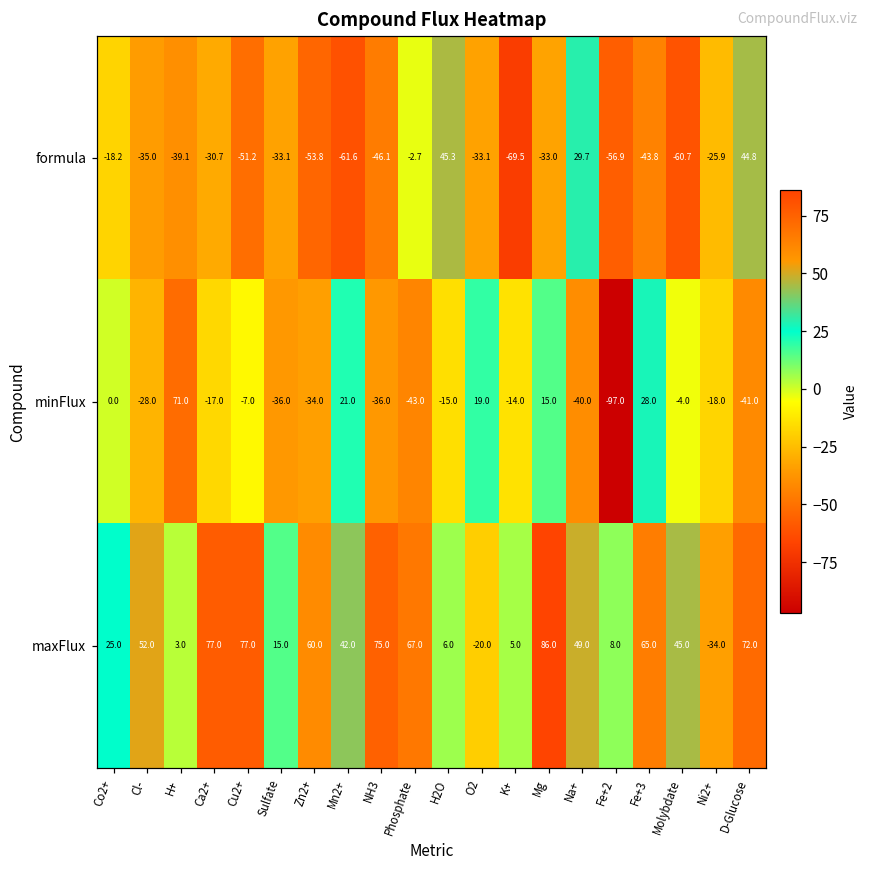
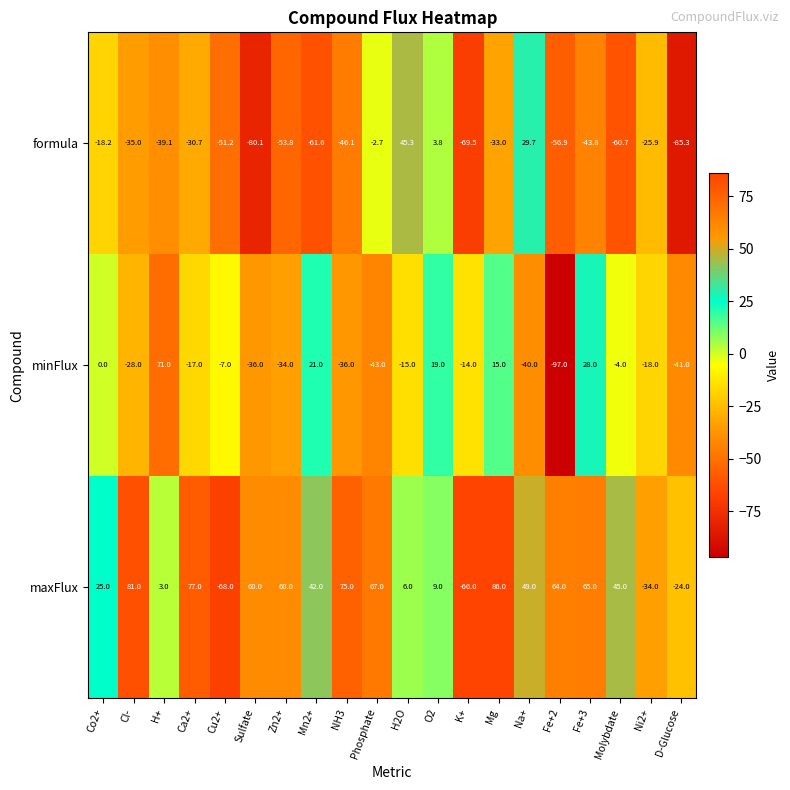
  {
    "formula": {
      "Co2+": -18.2,
      "Cl-": -35.0,
      "H+": -39.1,
      "Ca2+": -30.7,
      "Cu2+": -51.2,
-     "Sulfate": -33.1,
+     "Sulfate": -80.1,
      "Zn2+": -53.8,
      "Mn2+": -61.6,
      "NH3": -46.1,
      "Phosphate": -2.7,
      "H2O": 45.3,
-     "O2": -33.1,
+     "O2": 3.8,
      "K+": -69.5,
      "Mg": -33.0,
      "Na+": 29.7,
      "Fe+2": -56.9,
      "Fe+3": -43.8,
      "Molybdate": -60.7,
      "Ni2+": -25.9,
-     "D-Glucose": 44.8
+     "D-Glucose": -85.3
    },
    "minFlux": {
      "Co2+": 0.0,
      "Cl-": -28.0,
      "H+": 71.0,
      "Ca2+": -17.0,
      "Cu2+": -7.0,
      "Sulfate": -36.0,
      "Zn2+": -34.0,
      "Mn2+": 21.0,
      "NH3": -36.0,
      "Phosphate": -43.0,
      "H2O": -15.0,
      "O2": 19.0,
      "K+": -14.0,
      "Mg": 15.0,
      "Na+": -40.0,
      "Fe+2": -97.0,
      "Fe+3": 28.0,
      "Molybdate": -4.0,
      "Ni2+": -18.0,
      "D-Glucose": -41.0
    },
    "maxFlux": {
      "Co2+": 25.0,
-     "Cl-": 52.0,
+     "Cl-": 81.0,
      "H+": 3.0,
      "Ca2+": 77.0,
-     "Cu2+": 77.0,
-     "Sulfate": 15.0,
+     "Cu2+": -68.0,
+     "Sulfate": 60.0,
      "Zn2+": 60.0,
      "Mn2+": 42.0,
      "NH3": 75.0,
      "Phosphate": 67.0,
      "H2O": 6.0,
-     "O2": -20.0,
-     "K+": 5.0,
+     "O2": 9.0,
+     "K+": -66.0,
      "Mg": 86.0,
      "Na+": 49.0,
-     "Fe+2": 8.0,
+     "Fe+2": 64.0,
      "Fe+3": 65.0,
      "Molybdate": 45.0,
      "Ni2+": -34.0,
-     "D-Glucose": 72.0
+     "D-Glucose": -24.0
    }
  }
